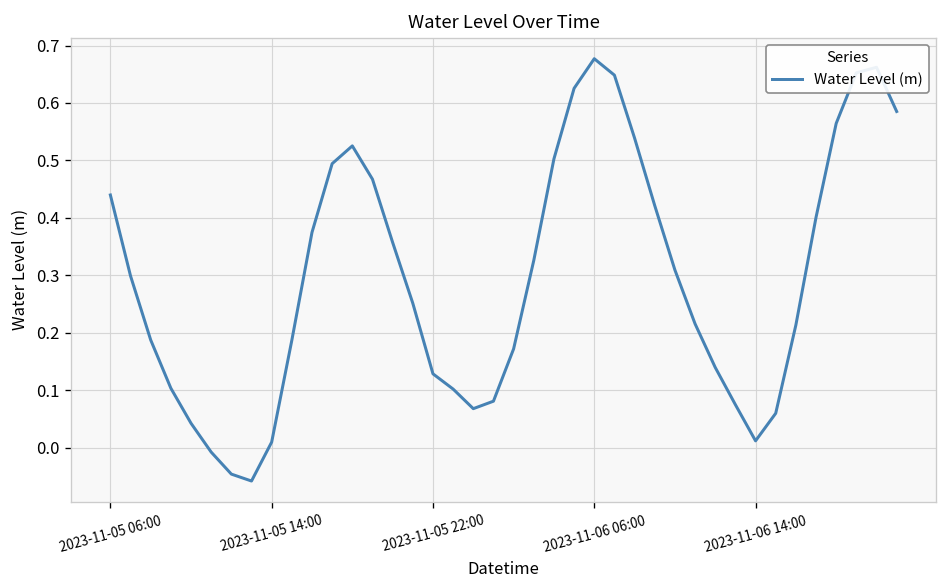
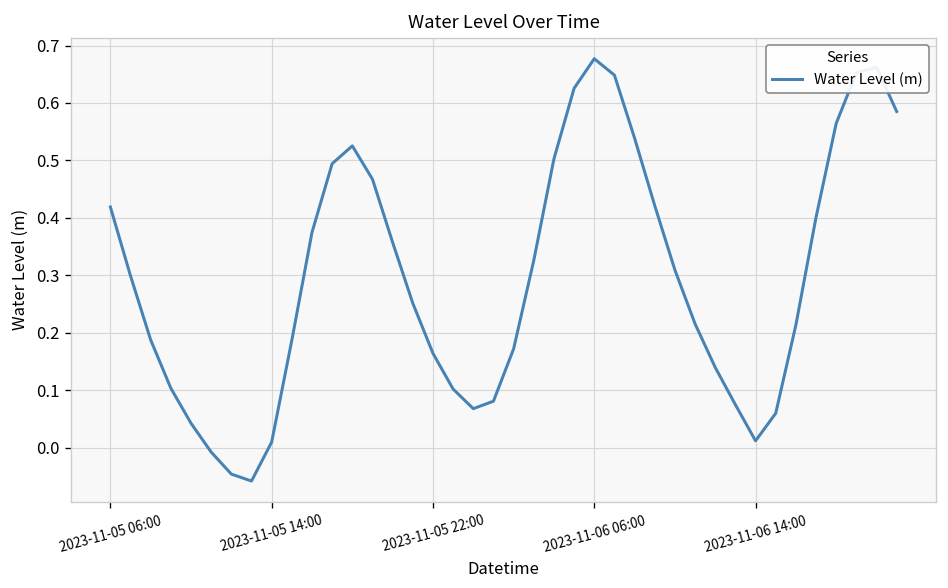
  {
-   "2023-11-05 06:00": 0.44,
+   "2023-11-05 06:00": 0.42,
    "2023-11-05 14:00": 0.01,
-   "2023-11-05 22:00": 0.13,
+   "2023-11-05 22:00": 0.16,
    "2023-11-06 06:00": 0.68,
    "2023-11-06 14:00": 0.01
  }
